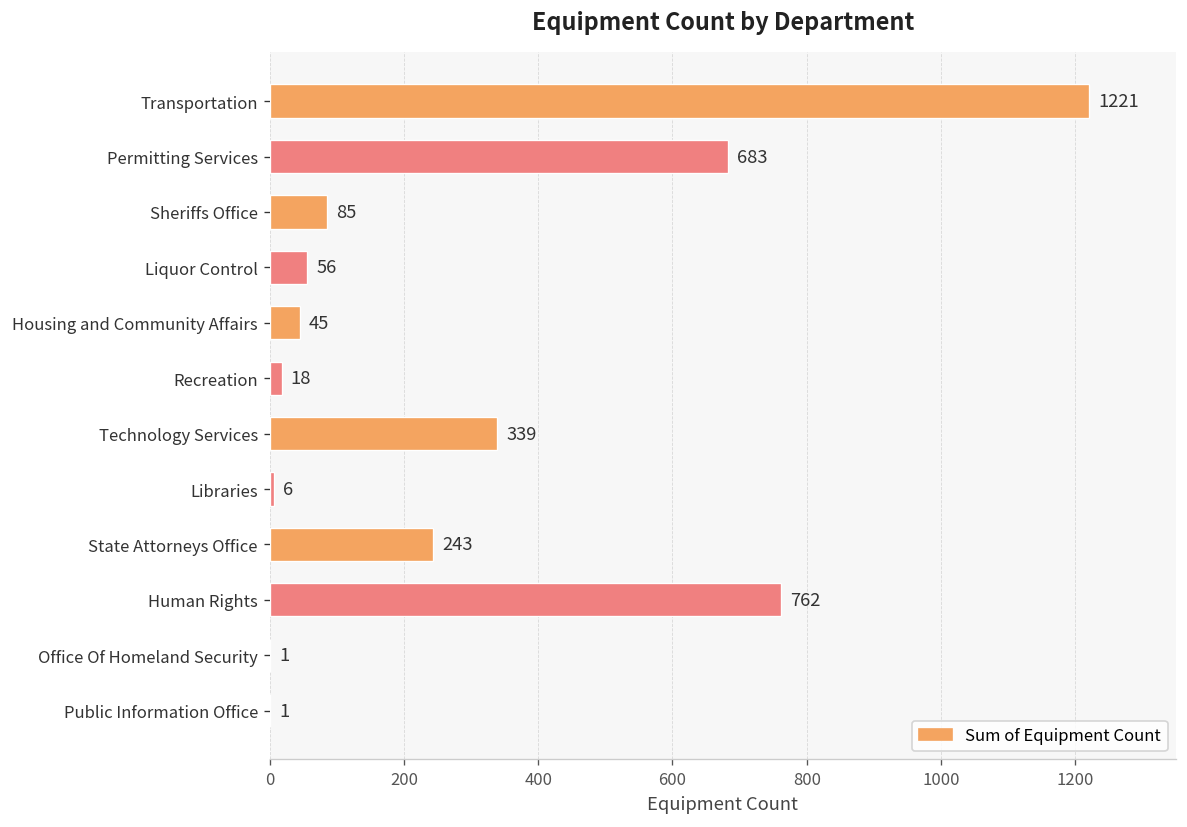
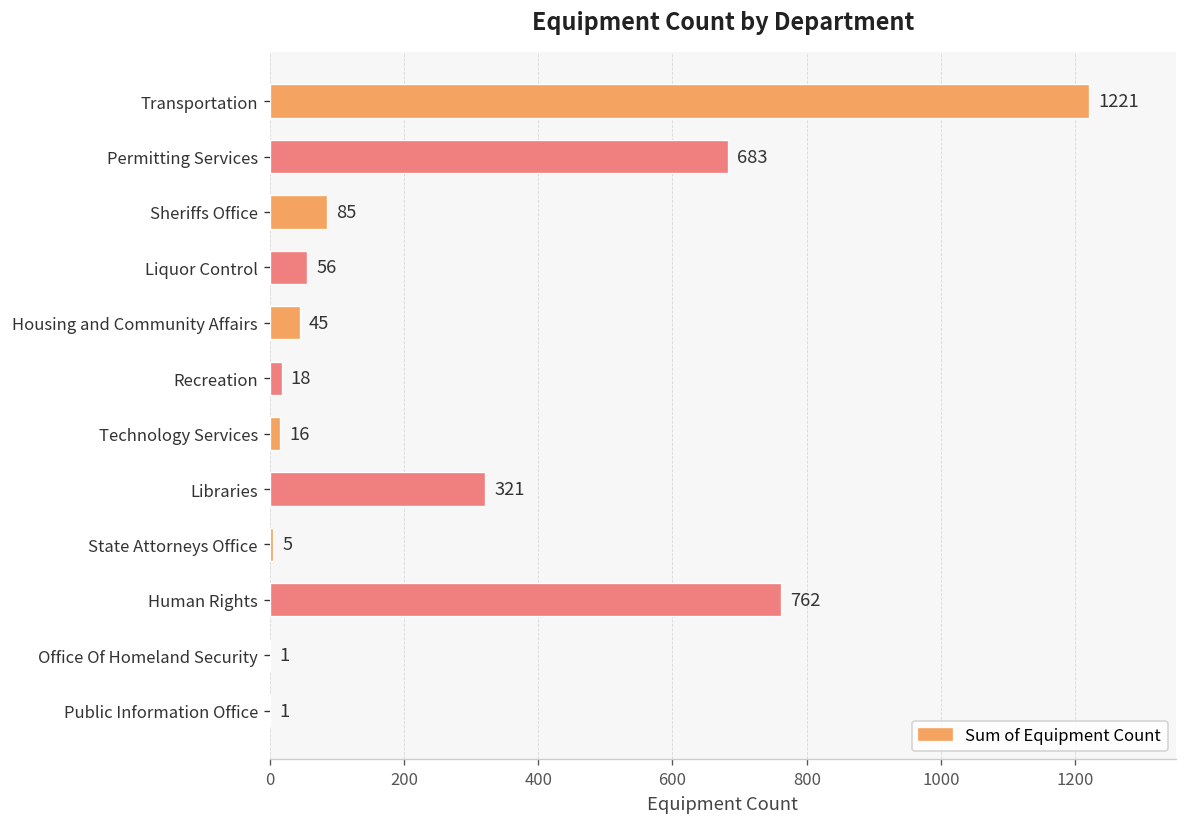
  {
    "Transportation": 1221,
    "Permitting Services": 683,
    "Sheriffs Office": 85,
    "Liquor Control": 56,
    "Housing and Community Affairs": 45,
    "Recreation": 18,
-   "Technology Services": 339,
-   "Libraries": 6,
-   "State Attorneys Office": 243,
+   "Technology Services": 16,
+   "Libraries": 321,
+   "State Attorneys Office": 5,
    "Human Rights": 762,
    "Office Of Homeland Security": 1,
    "Public Information Office": 1
  }
